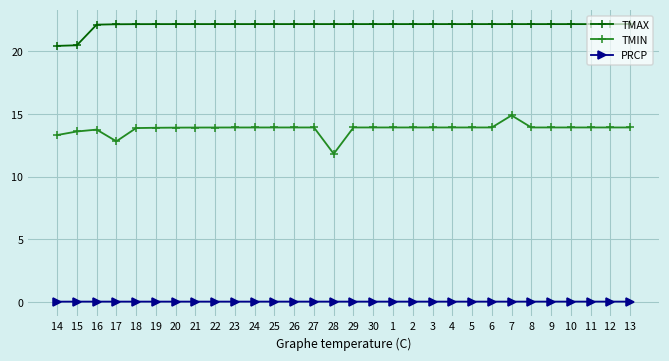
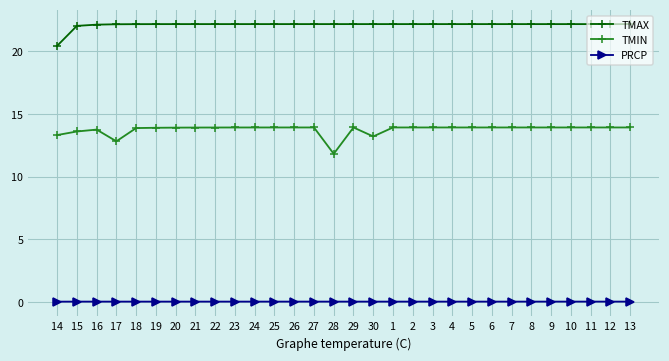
  {
    "TMAX": {
      "14": 20.4,
-     "15": 20.5,
+     "15": 22.0,
      "16": 22.1,
      "17": 22.2,
      "18": 22.2,
      "19": 22.2,
      "20": 22.2,
      "21": 22.2,
      "22": 22.2,
      "23": 22.2,
      "24": 22.2,
      "25": 22.2,
      "26": 22.2,
      "27": 22.2,
      "28": 22.2,
      "29": 22.2,
      "30": 22.2,
      "1": 22.2,
      "2": 22.2,
      "3": 22.2,
      "4": 22.2,
      "5": 22.2,
      "6": 22.2,
      "7": 22.2,
      "8": 22.2,
      "9": 22.2,
      "10": 22.2
    },
    "TMIN": {
      "14": 13.3,
      "15": 13.6,
      "16": 13.8,
      "17": 12.8,
      "18": 13.9,
      "19": 13.9,
      "20": 13.9,
      "21": 13.9,
      "22": 13.9,
      "23": 13.9,
      "24": 13.9,
      "25": 13.9,
      "26": 13.9,
      "27": 13.9,
      "28": 11.8,
      "29": 13.9,
-     "30": 13.9,
+     "30": 13.2,
      "1": 13.9,
      "2": 13.9,
      "3": 13.9,
      "4": 13.9,
      "5": 13.9,
      "6": 13.9,
-     "7": 14.9,
+     "7": 13.9,
      "8": 13.9,
      "9": 13.9,
      "10": 13.9,
      "11": 13.9,
      "12": 13.9,
      "13": 13.9
    },
    "PRCP": {
      "14": 0.0,
      "15": 0.0,
      "16": 0.0,
      "17": 0.0,
      "18": 0.0,
      "19": 0.0,
      "20": 0.0,
      "21": 0.0,
      "22": 0.0,
      "23": 0.0,
      "24": 0.0,
      "25": 0.0,
      "26": 0.0,
      "27": 0.0,
      "28": 0.0,
      "29": 0.0,
      "30": 0.0,
      "1": 0.0,
      "2": 0.0,
      "3": 0.0,
      "4": 0.0,
      "5": 0.0,
      "6": 0.0,
      "7": 0.0,
      "8": 0.0,
      "9": 0.0,
      "10": 0.0,
      "11": 0.0,
      "12": 0.0,
      "13": 0.0
    }
  }
